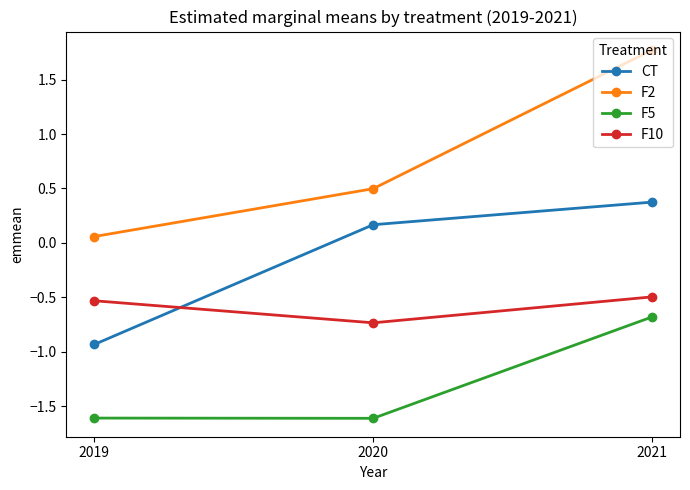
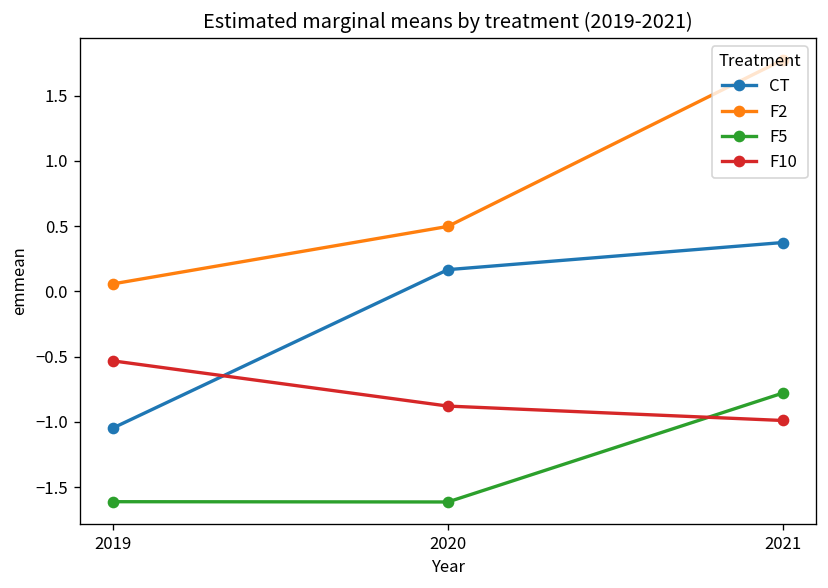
  {
    "CT": {
-     "2019": -0.93,
+     "2019": -1.05,
      "2020": 0.17,
      "2021": 0.37
    },
    "F2": {
      "2019": 0.06,
      "2020": 0.50
    },
    "F5": {
      "2019": -1.61,
      "2020": -1.61,
-     "2021": -0.68
+     "2021": -0.78
    },
    "F10": {
      "2019": -0.53,
-     "2020": -0.73,
-     "2021": -0.50
+     "2020": -0.88,
+     "2021": -0.99
    }
  }
